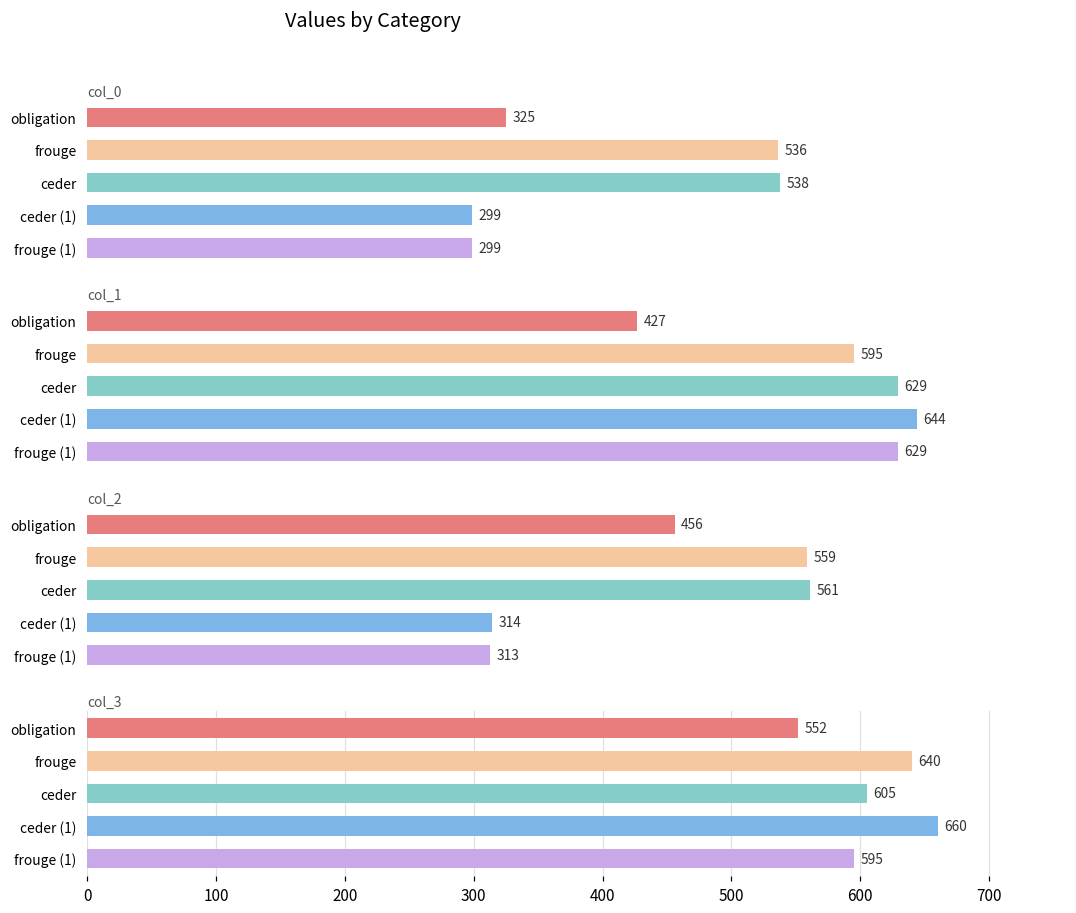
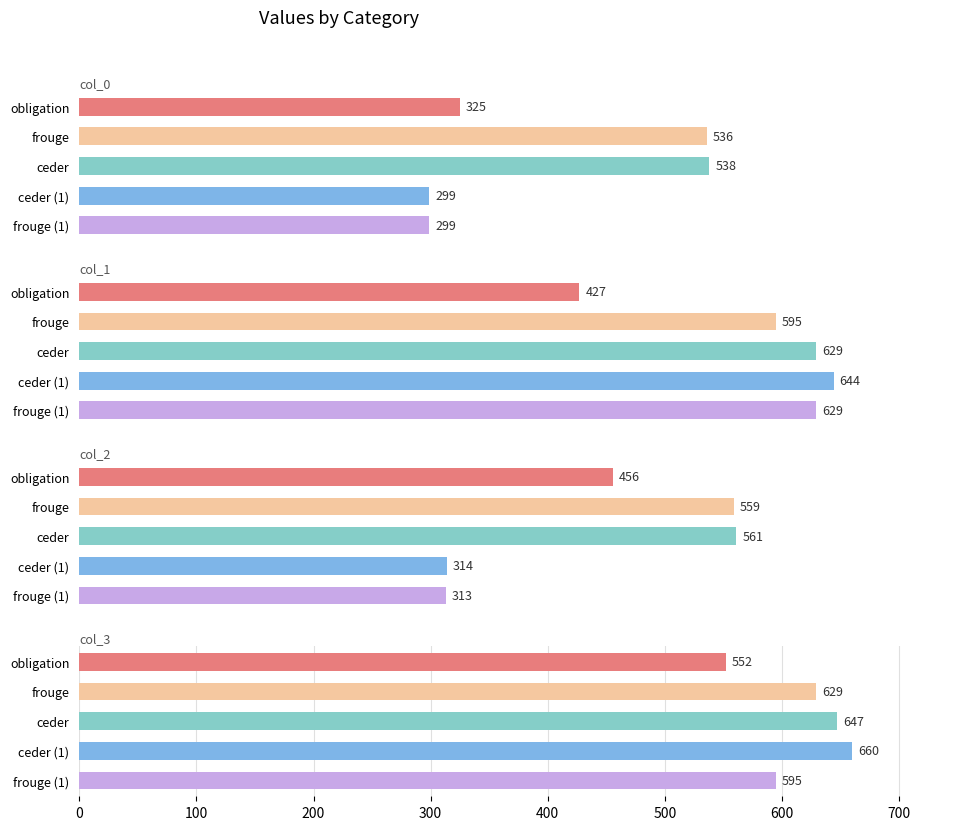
  {
    "col_0": {
      "obligation": 325,
      "frouge": 536,
      "ceder": 538,
      "ceder (1)": 299,
      "frouge (1)": 299
    },
    "col_1": {
      "obligation": 427,
      "frouge": 595,
      "ceder": 629,
      "ceder (1)": 644,
      "frouge (1)": 629
    },
    "col_2": {
      "obligation": 456,
      "frouge": 559,
      "ceder": 561,
      "ceder (1)": 314,
      "frouge (1)": 313
    },
    "col_3": {
      "obligation": 552,
-     "frouge": 640,
-     "ceder": 605,
+     "frouge": 629,
+     "ceder": 647,
      "ceder (1)": 660,
      "frouge (1)": 595
    }
  }
